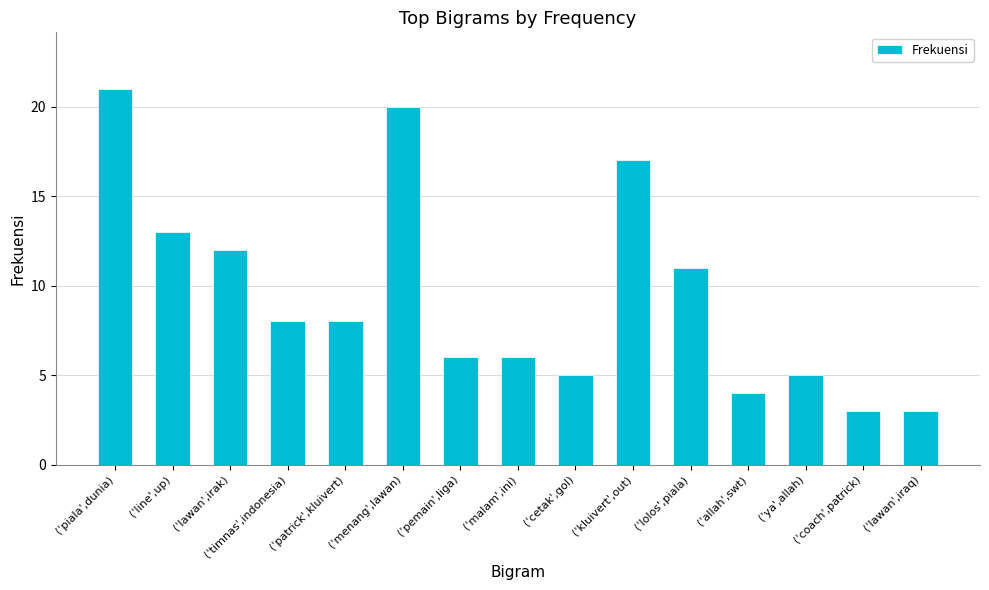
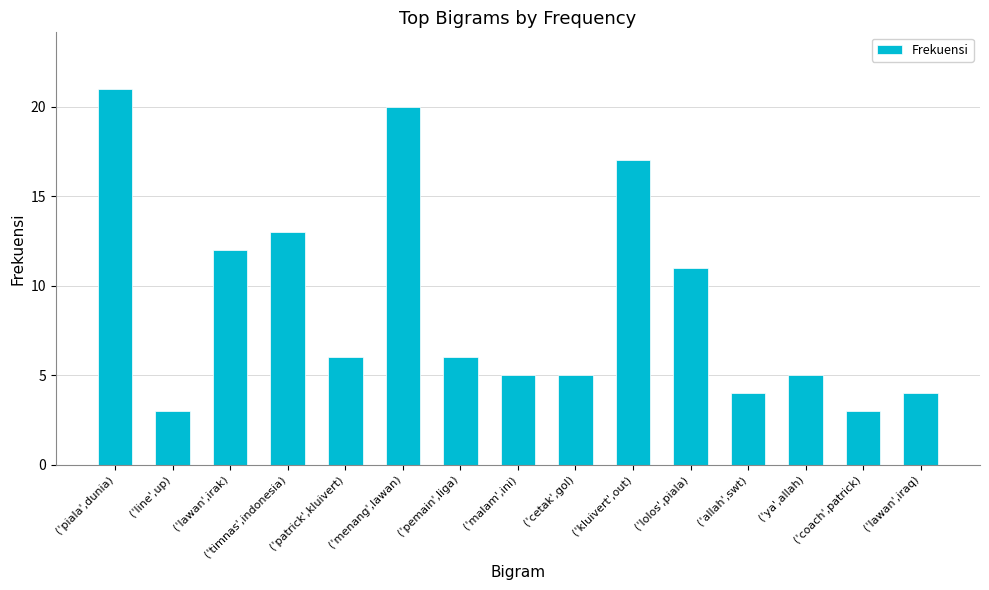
  {
    "('piala',dunia)": 21,
-   "('line',up)": 13,
+   "('line',up)": 3,
    "('lawan',irak)": 12,
-   "('timnas',indonesia)": 8,
-   "('patrick',kluivert)": 8,
+   "('timnas',indonesia)": 13,
+   "('patrick',kluivert)": 6,
    "('menang',lawan)": 20,
    "('pemain',liga)": 6,
-   "('malam',ini)": 6,
+   "('malam',ini)": 5,
    "('cetak',gol)": 5,
    "('kluivert',out)": 17,
    "('lolos',piala)": 11,
    "('allah',swt)": 4,
    "('ya',allah)": 5,
    "('coach',patrick)": 3,
-   "('lawan',iraq)": 3
+   "('lawan',iraq)": 4
  }
